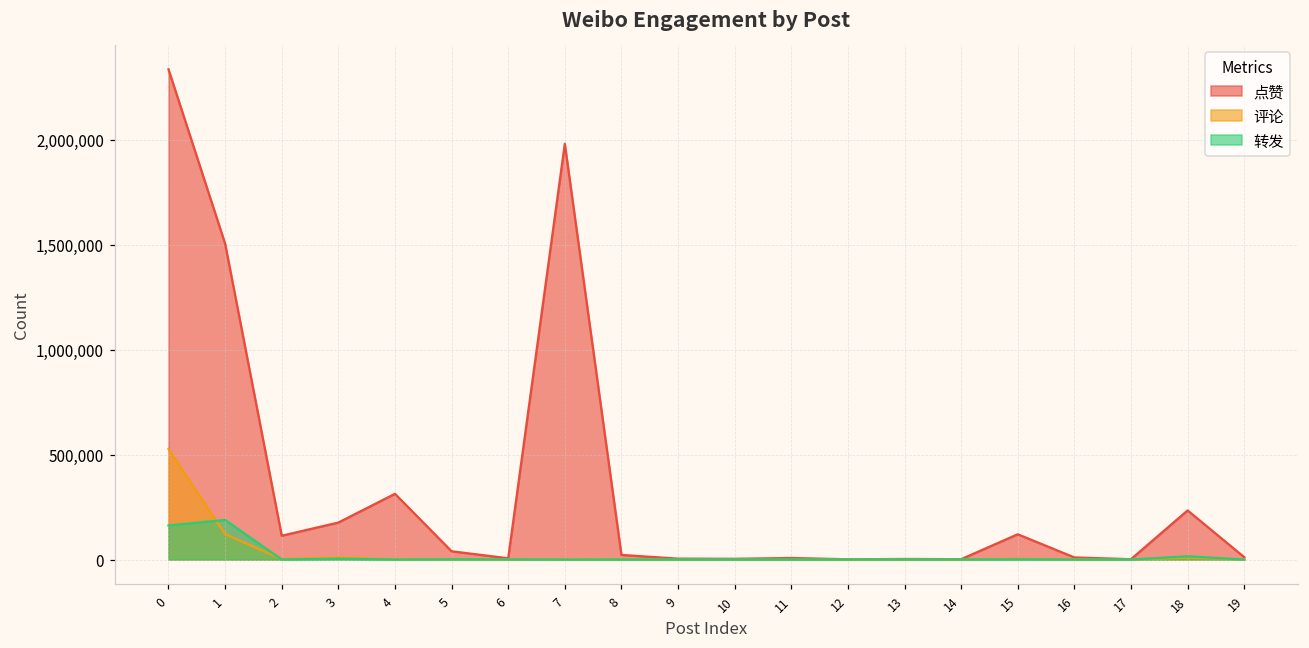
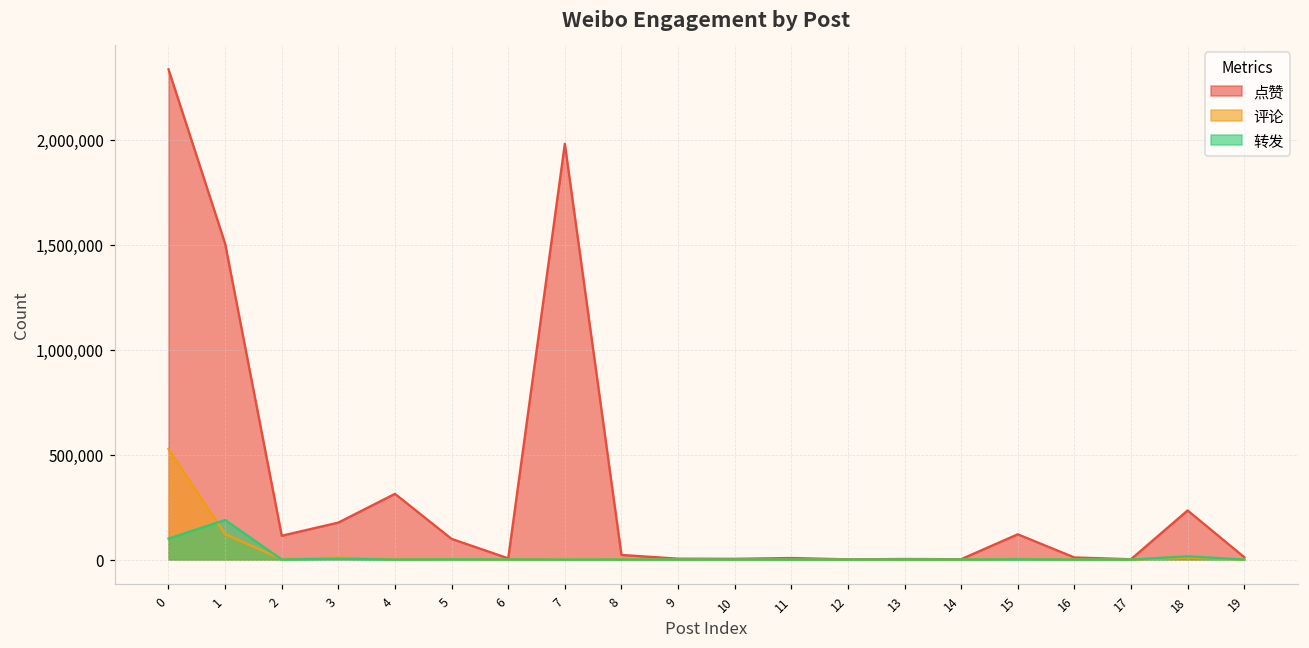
  {
    "点赞": {
      "0": "2,330,000",
      "1": "1,500,000",
      "2": "110,000",
      "3": "180,000",
      "4": "310,000",
-     "5": "40,000",
+     "5": "100,000",
      "7": "1,980,000",
      "8": "20,000",
      "15": "120,000",
      "18": "230,000"
    },
    "评论": {
      "0": "530,000",
      "1": "120,000"
    },
    "转发": {
-     "0": "160,000",
+     "0": "100,000",
      "1": "190,000"
    }
  }
